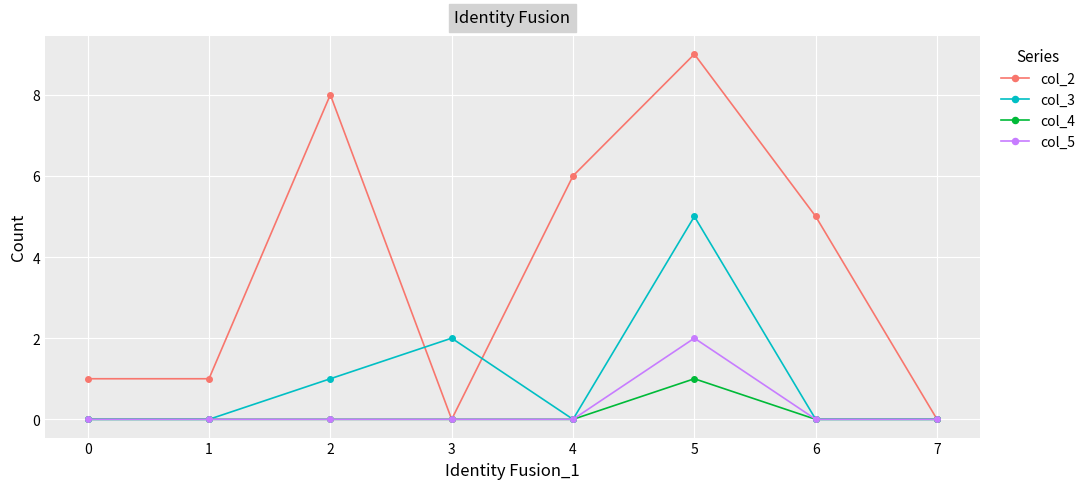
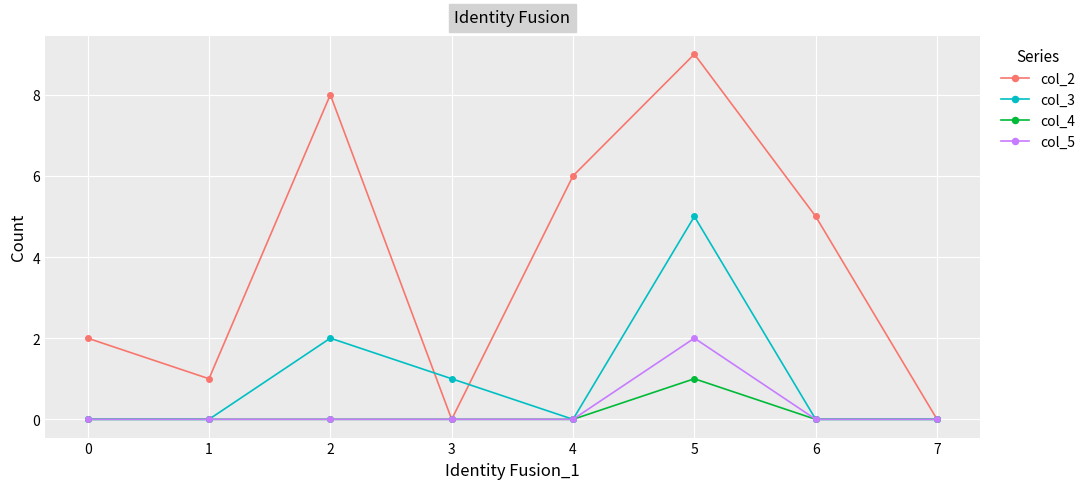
  {
    "col_2": {
-     "0": 1,
+     "0": 2,
      "1": 1,
      "2": 8,
      "4": 6,
      "5": 9,
      "6": 5
    },
    "col_3": {
-     "2": 1,
-     "3": 2,
+     "2": 2,
+     "3": 1,
      "5": 5
    },
    "col_4": {
      "5": 1
    },
    "col_5": {
      "5": 2
    }
  }
